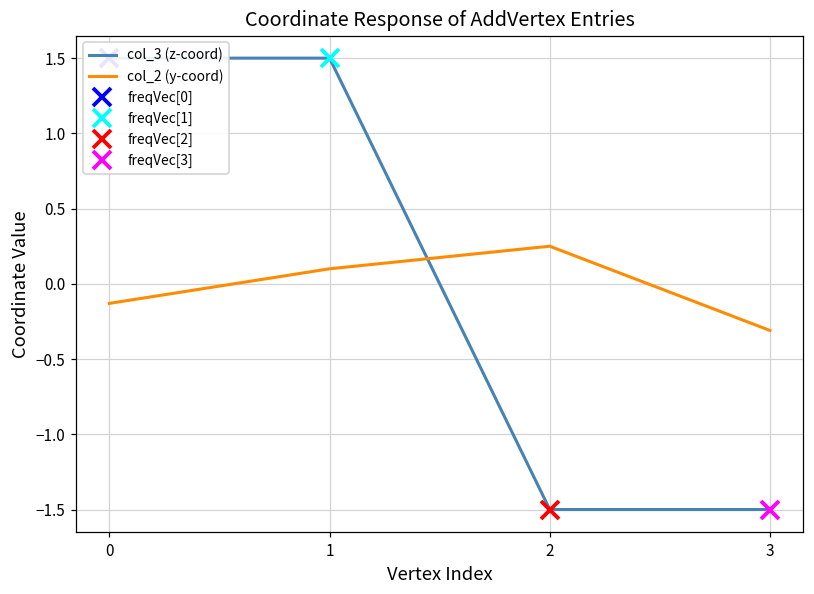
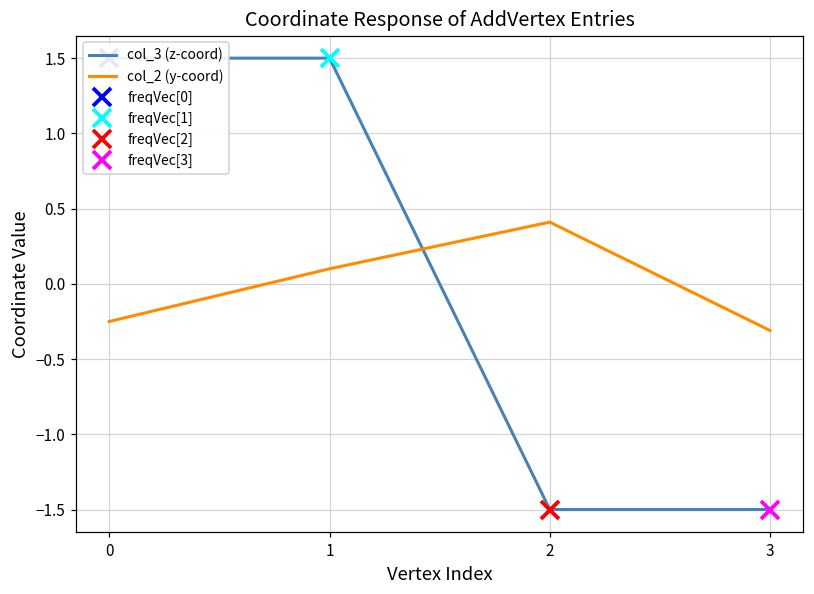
  {
    "col_2 (y-coord)": {
-     "0": -0.13,
+     "0": -0.25,
      "1": 0.10,
-     "2": 0.25,
+     "2": 0.41,
      "3": -0.31
    }
  }
